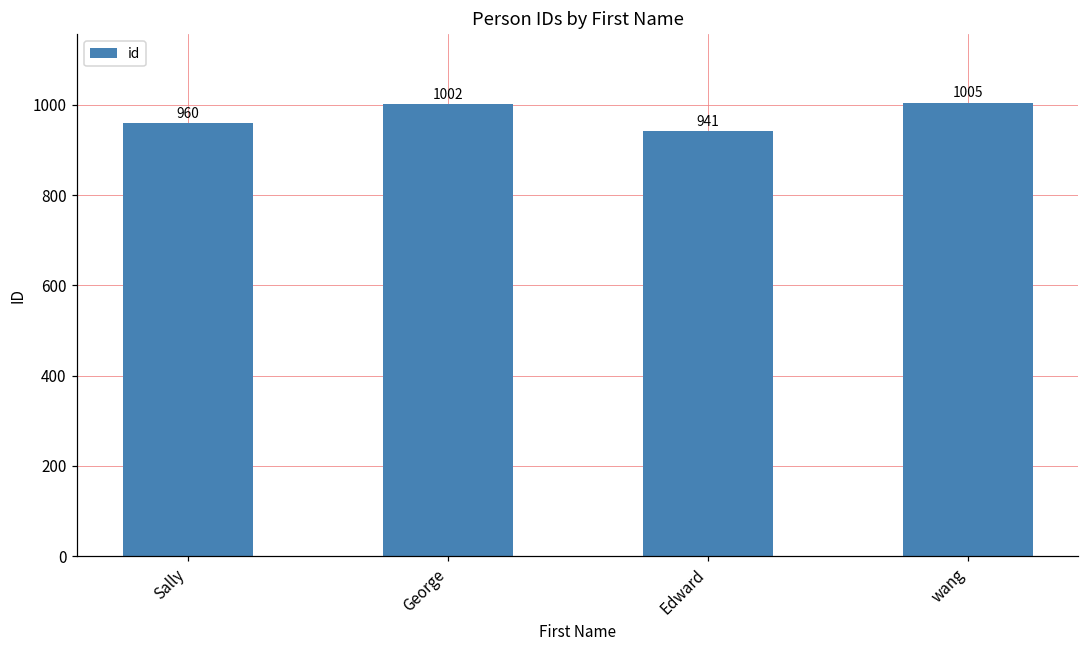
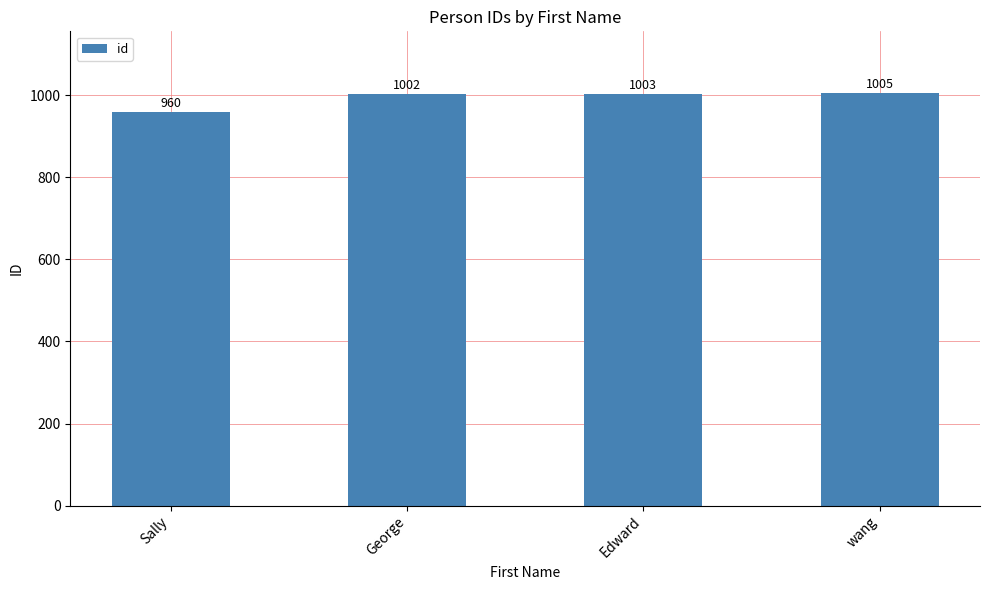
  {
    "Sally": 960,
    "George": 1002,
-   "Edward": 941,
+   "Edward": 1003,
    "wang": 1005
  }
